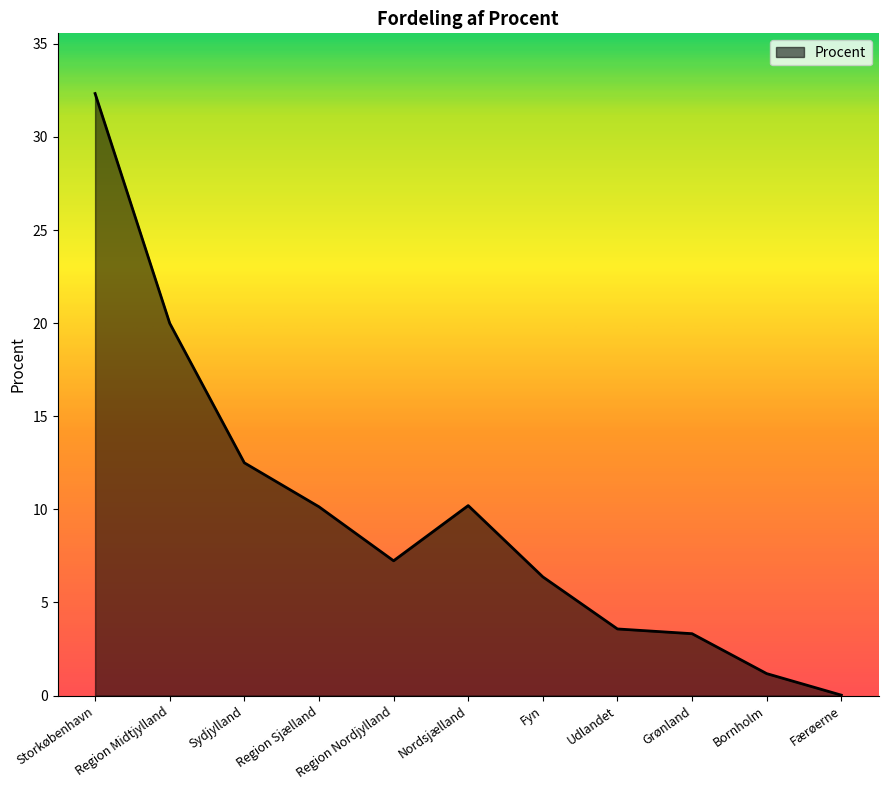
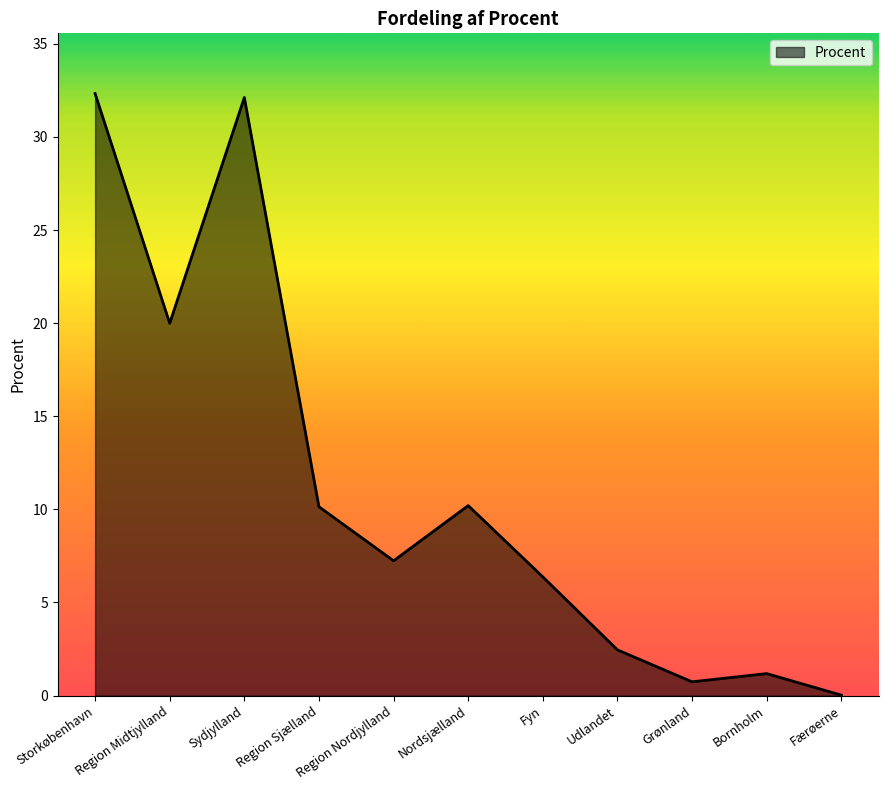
  {
    "Storkøbenhavn": 32.3,
    "Region Midtjylland": 20.0,
-   "Sydjylland": 12.5,
+   "Sydjylland": 32.1,
    "Region Sjælland": 10.1,
    "Region Nordjylland": 7.2,
    "Nordsjælland": 10.2,
    "Fyn": 6.4,
-   "Udlandet": 3.6,
-   "Grønland": 3.3,
+   "Udlandet": 2.5,
+   "Grønland": 0.7,
    "Bornholm": 1.2,
    "Færøerne": 0.0
  }
